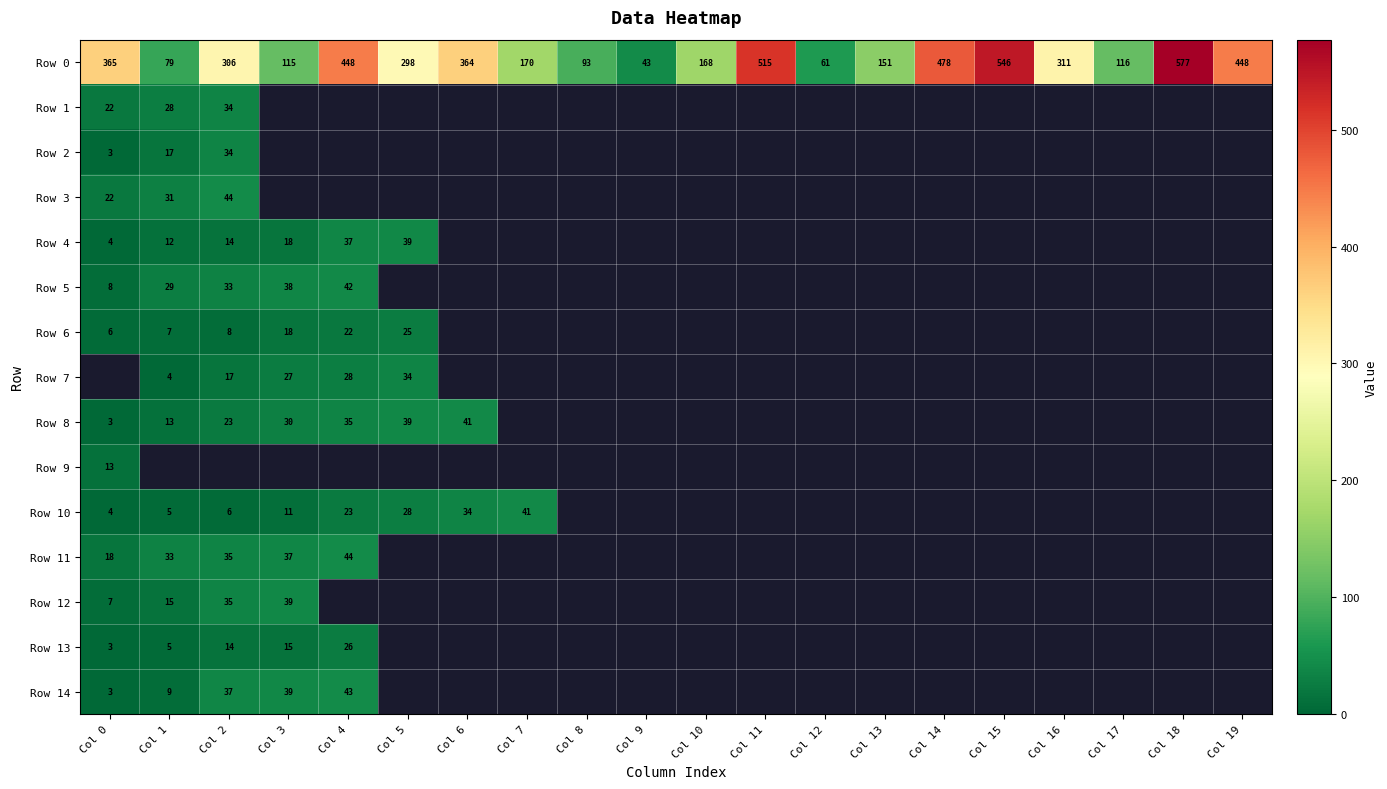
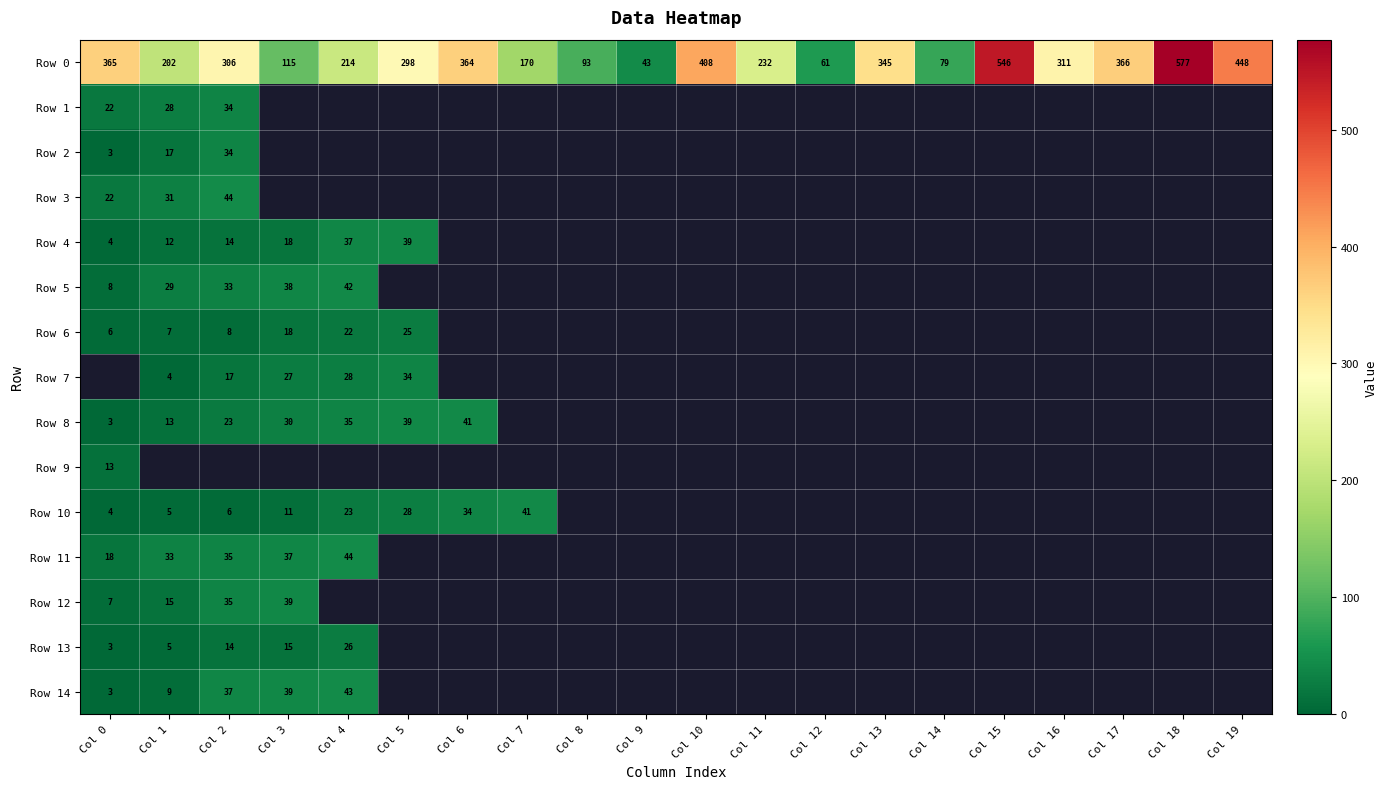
  {
    "Row 0": {
      "Col 0": 365,
-     "Col 1": 79,
+     "Col 1": 202,
      "Col 2": 306,
      "Col 3": 115,
-     "Col 4": 448,
+     "Col 4": 214,
      "Col 5": 298,
      "Col 6": 364,
      "Col 7": 170,
      "Col 8": 93,
      "Col 9": 43,
-     "Col 10": 168,
-     "Col 11": 515,
+     "Col 10": 408,
+     "Col 11": 232,
      "Col 12": 61,
-     "Col 13": 151,
-     "Col 14": 478,
+     "Col 13": 345,
+     "Col 14": 79,
      "Col 15": 546,
      "Col 16": 311,
-     "Col 17": 116,
+     "Col 17": 366,
      "Col 18": 577,
      "Col 19": 448
    },
    "Row 1": {
      "Col 0": 22,
      "Col 1": 28,
      "Col 2": 34
    },
    "Row 2": {
      "Col 0": 3,
      "Col 1": 17,
      "Col 2": 34
    },
    "Row 3": {
      "Col 0": 22,
      "Col 1": 31,
      "Col 2": 44
    },
    "Row 4": {
      "Col 0": 4,
      "Col 1": 12,
      "Col 2": 14,
      "Col 3": 18,
      "Col 4": 37,
      "Col 5": 39
    },
    "Row 5": {
      "Col 0": 8,
      "Col 1": 29,
      "Col 2": 33,
      "Col 3": 38,
      "Col 4": 42
    },
    "Row 6": {
      "Col 0": 6,
      "Col 1": 7,
      "Col 2": 8,
      "Col 3": 18,
      "Col 4": 22,
      "Col 5": 25
    },
    "Row 7": {
      "Col 1": 4,
      "Col 2": 17,
      "Col 3": 27,
      "Col 4": 28,
      "Col 5": 34
    },
    "Row 8": {
      "Col 0": 3,
      "Col 1": 13,
      "Col 2": 23,
      "Col 3": 30,
      "Col 4": 35,
      "Col 5": 39,
      "Col 6": 41
    },
    "Row 9": {
      "Col 0": 13
    },
    "Row 10": {
      "Col 0": 4,
      "Col 1": 5,
      "Col 2": 6,
      "Col 3": 11,
      "Col 4": 23,
      "Col 5": 28,
      "Col 6": 34,
      "Col 7": 41
    },
    "Row 11": {
      "Col 0": 18,
      "Col 1": 33,
      "Col 2": 35,
      "Col 3": 37,
      "Col 4": 44
    },
    "Row 12": {
      "Col 0": 7,
      "Col 1": 15,
      "Col 2": 35,
      "Col 3": 39
    },
    "Row 13": {
      "Col 0": 3,
      "Col 1": 5,
      "Col 2": 14,
      "Col 3": 15,
      "Col 4": 26
    },
    "Row 14": {
      "Col 0": 3,
      "Col 1": 9,
      "Col 2": 37,
      "Col 3": 39,
      "Col 4": 43
    }
  }
